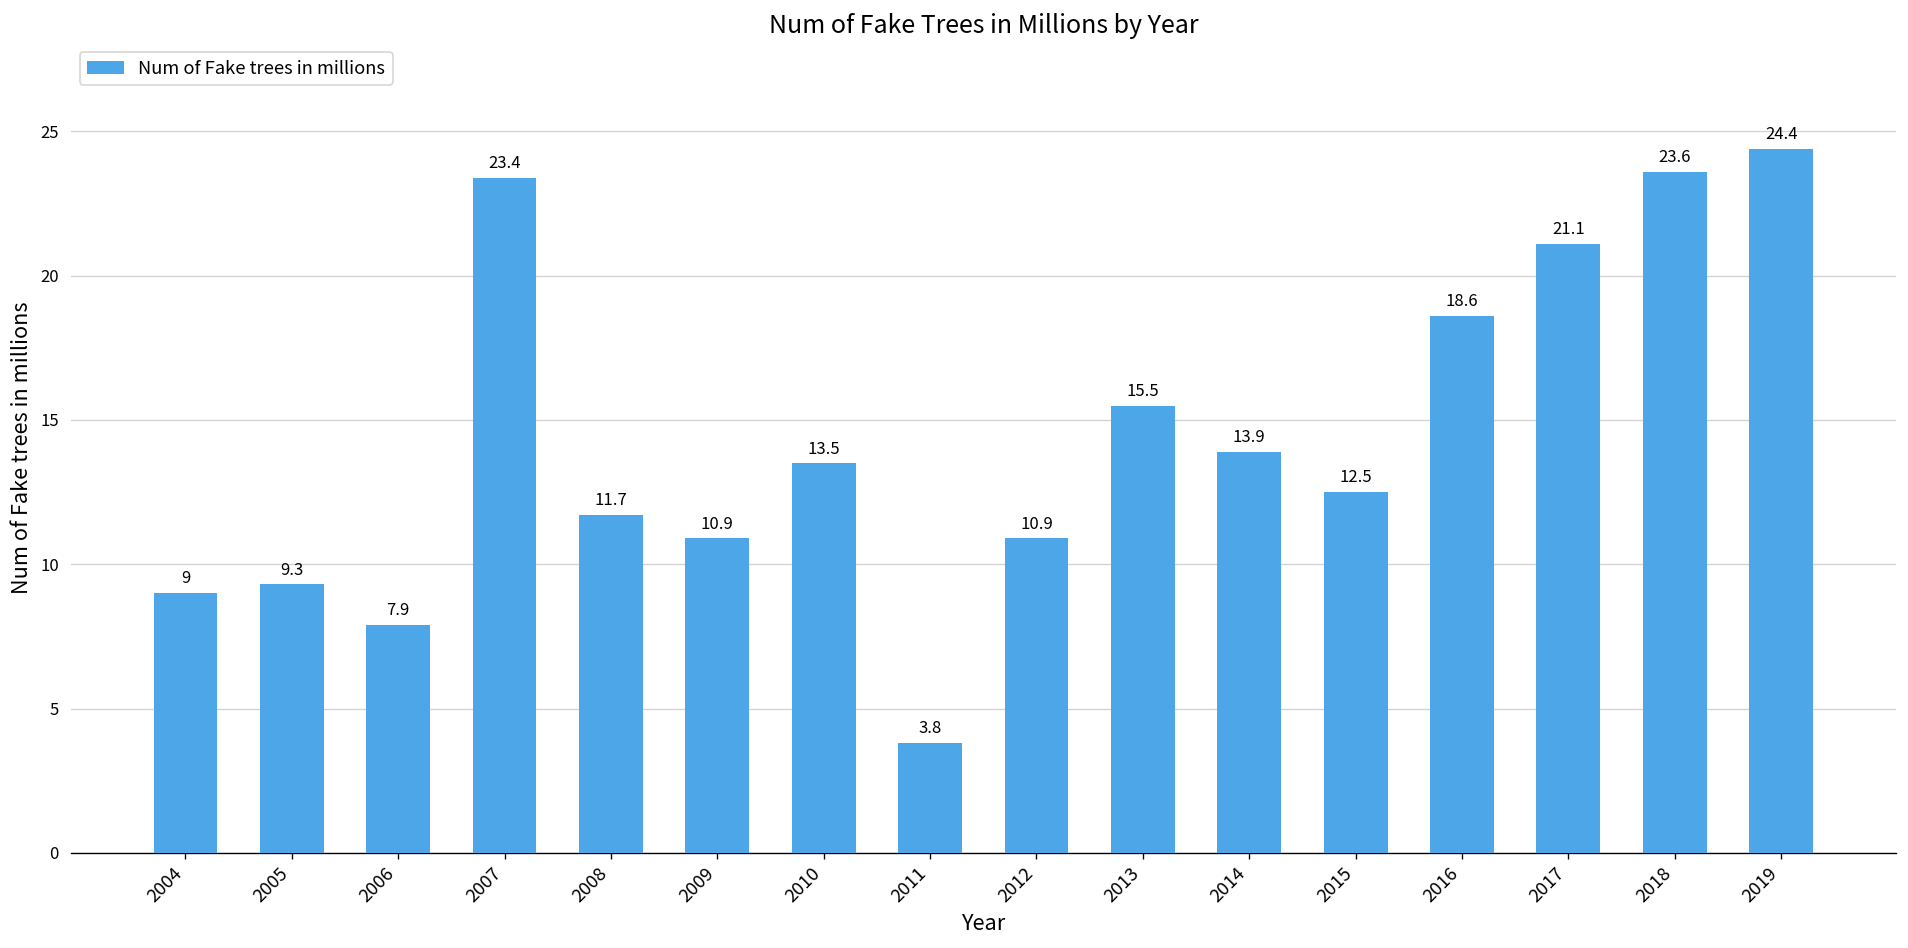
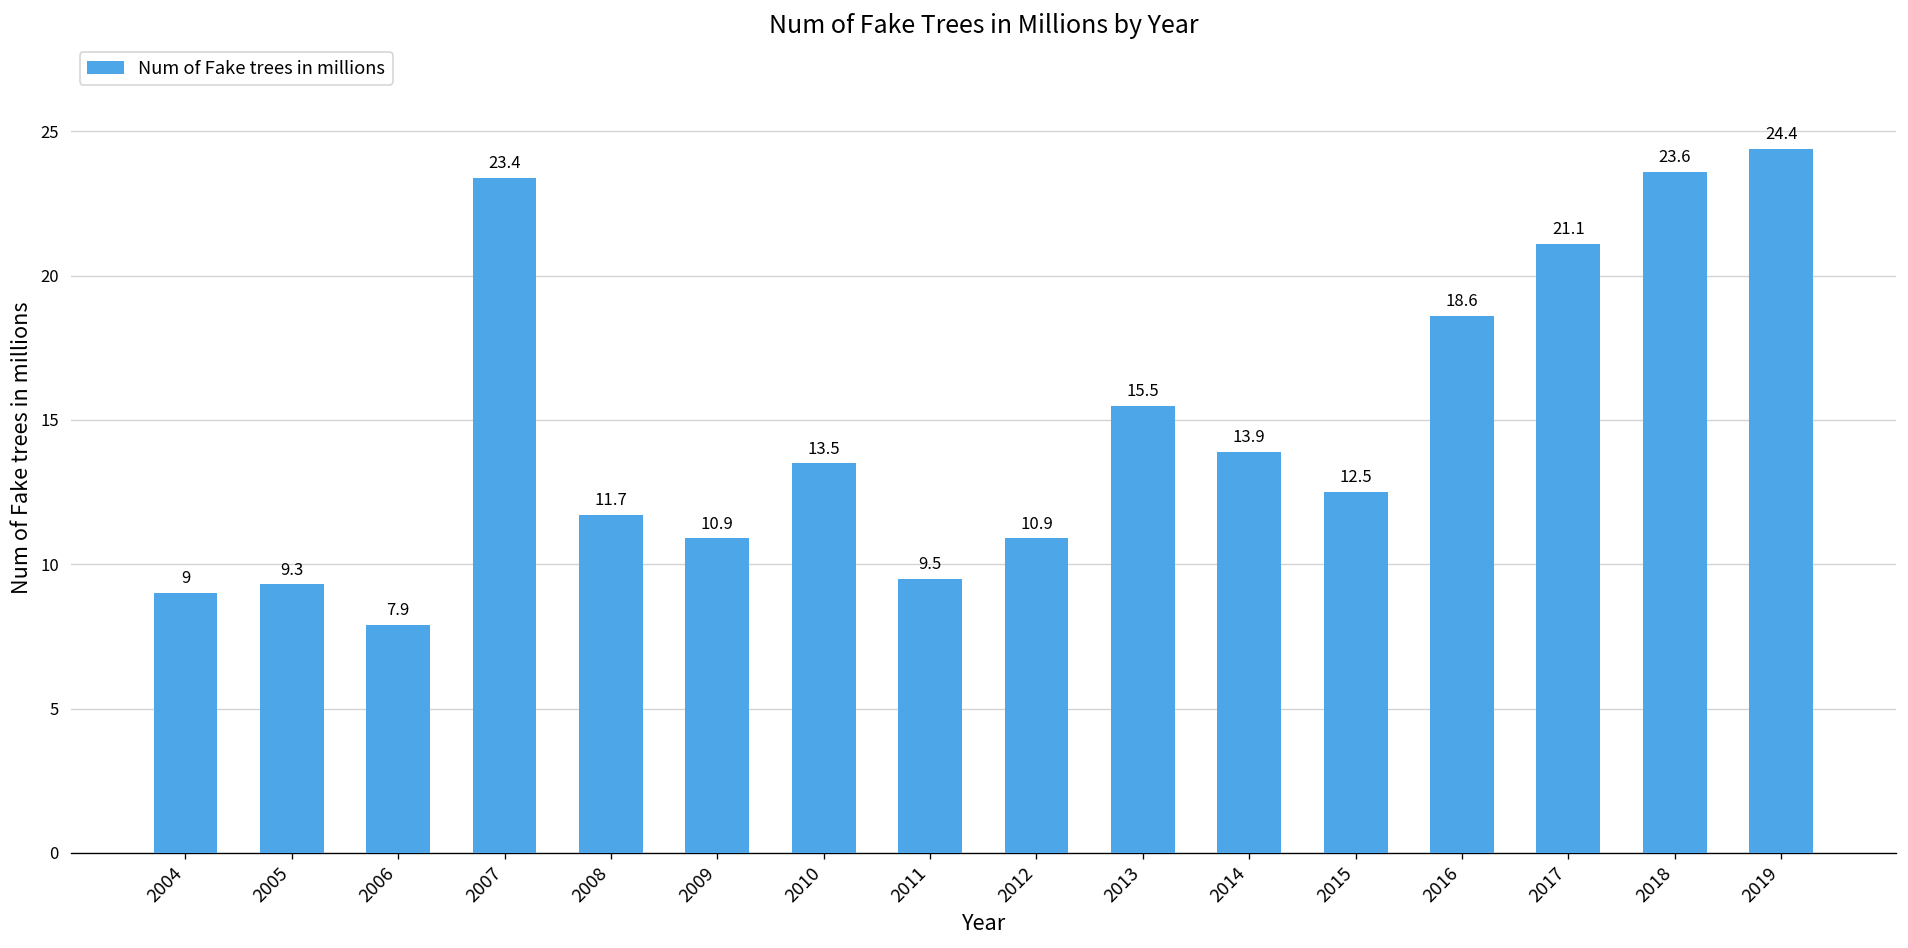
  {
    "2004": 9,
    "2005": 9.3,
    "2006": 7.9,
    "2007": 23.4,
    "2008": 11.7,
    "2009": 10.9,
    "2010": 13.5,
-   "2011": 3.8,
+   "2011": 9.5,
    "2012": 10.9,
    "2013": 15.5,
    "2014": 13.9,
    "2015": 12.5,
    "2016": 18.6,
    "2017": 21.1,
    "2018": 23.6,
    "2019": 24.4
  }
